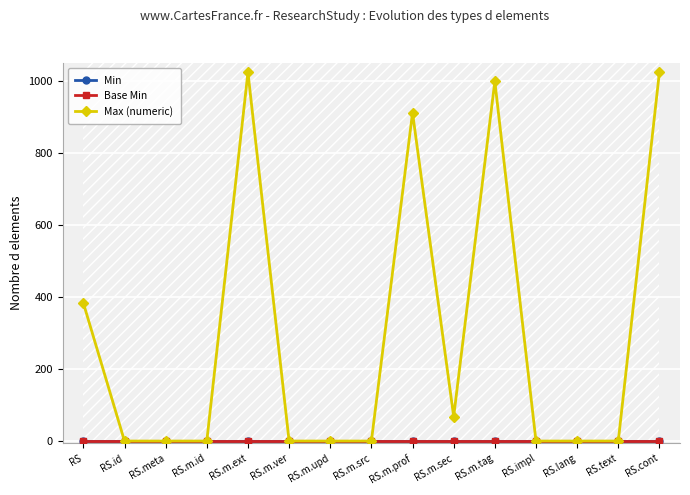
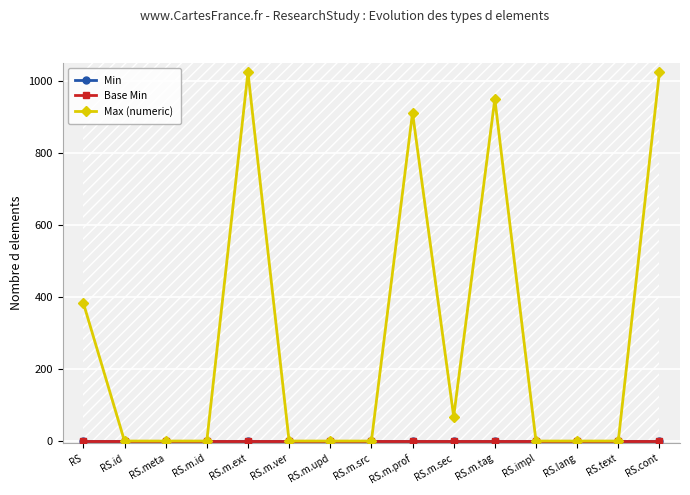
  {
    "Base Min": {
      "RS": 0,
      "RS.m.ext": 0,
      "RS.m.prof": 0,
      "RS.m.sec": 0,
      "RS.m.tag": 0,
      "RS.cont": 0
    },
    "Max (numeric)": {
      "RS": 380,
      "RS.m.ext": 1020,
      "RS.m.prof": 910,
      "RS.m.sec": 70,
-     "RS.m.tag": 1000,
+     "RS.m.tag": 950,
      "RS.cont": 1030
    }
  }
